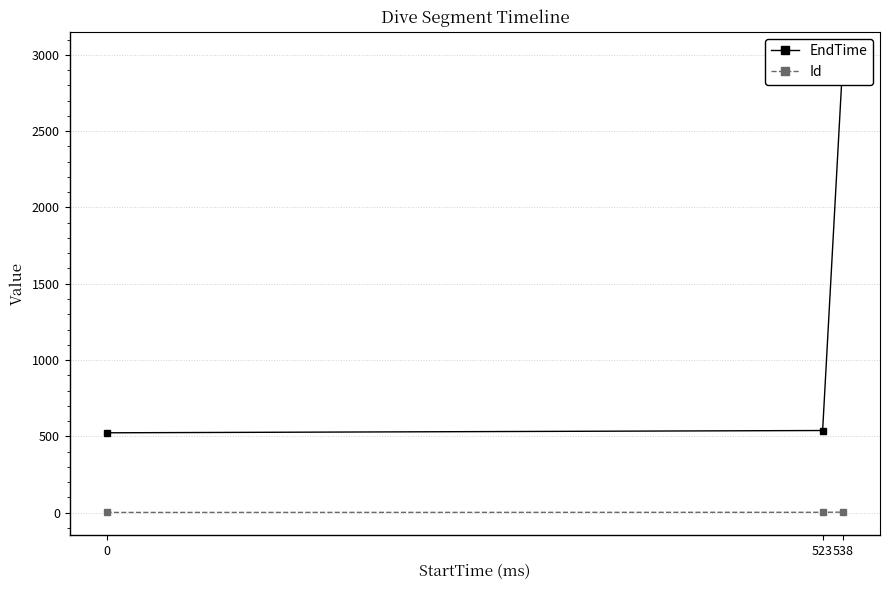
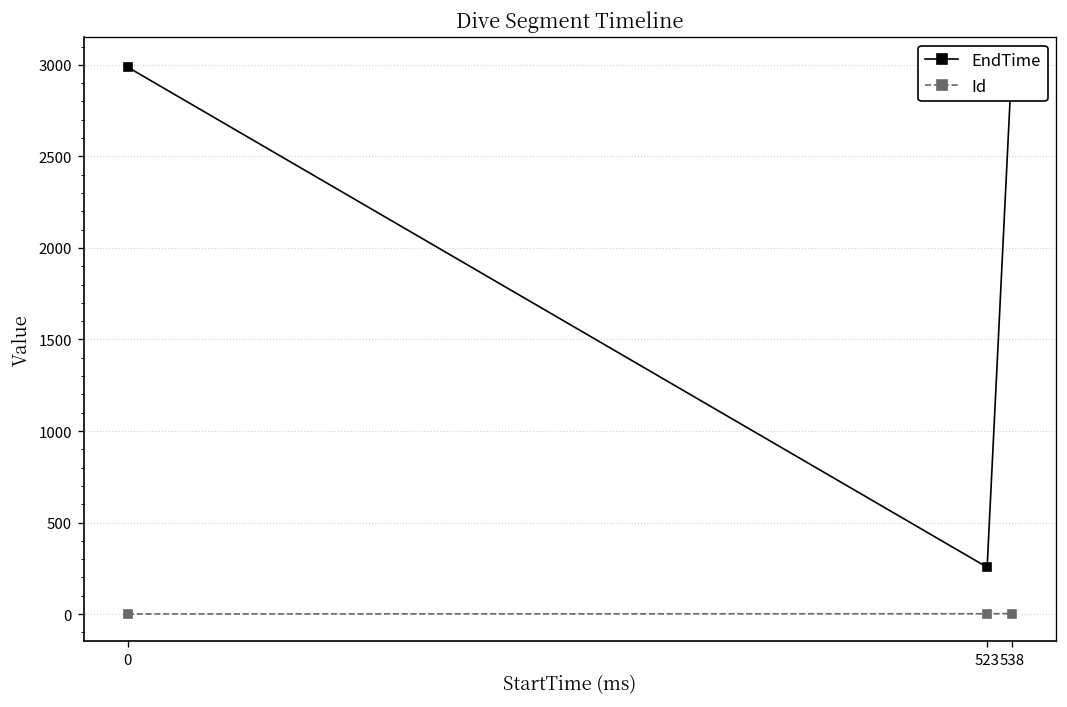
  {
    "EndTime": {
-     "0": 520,
-     "523": 540
+     "0": 2990,
+     "523": 260
    },
    "Id": {
      "0": 0,
      "523": 0,
      "538": 0
    }
  }
